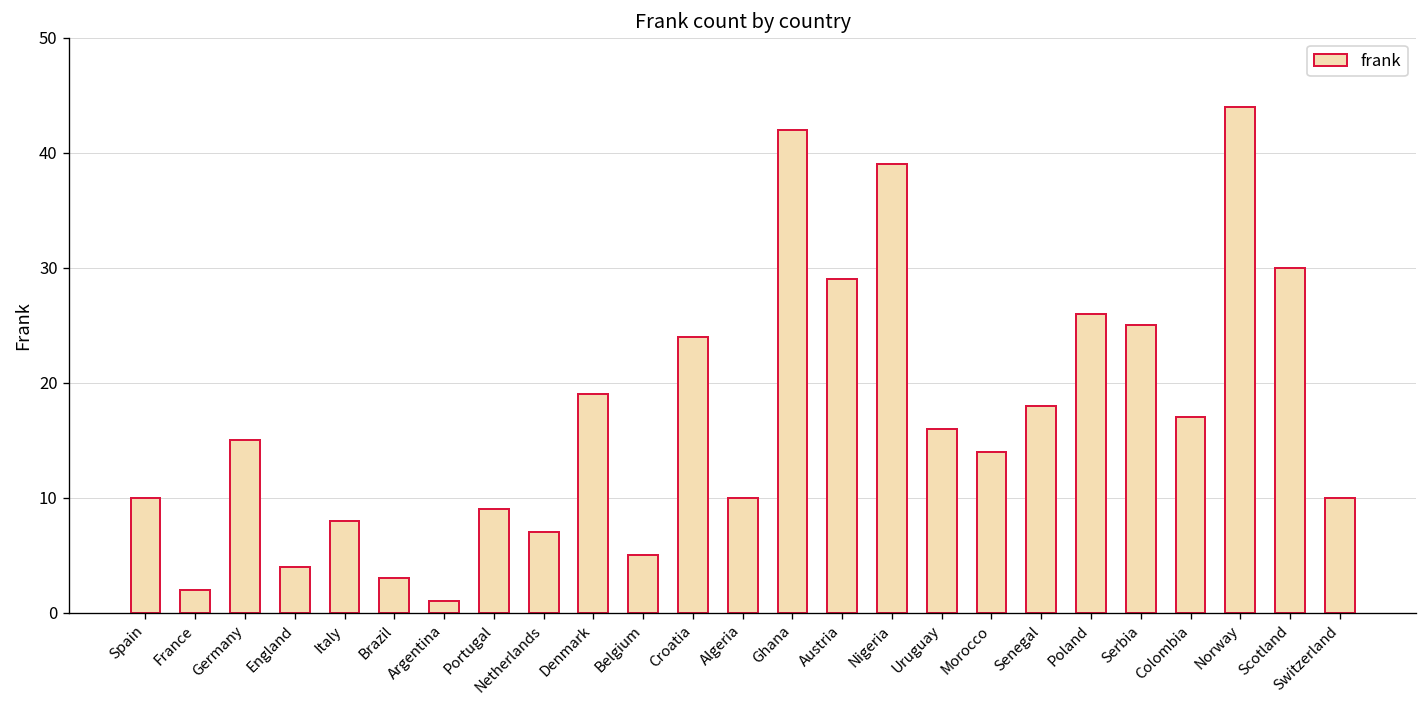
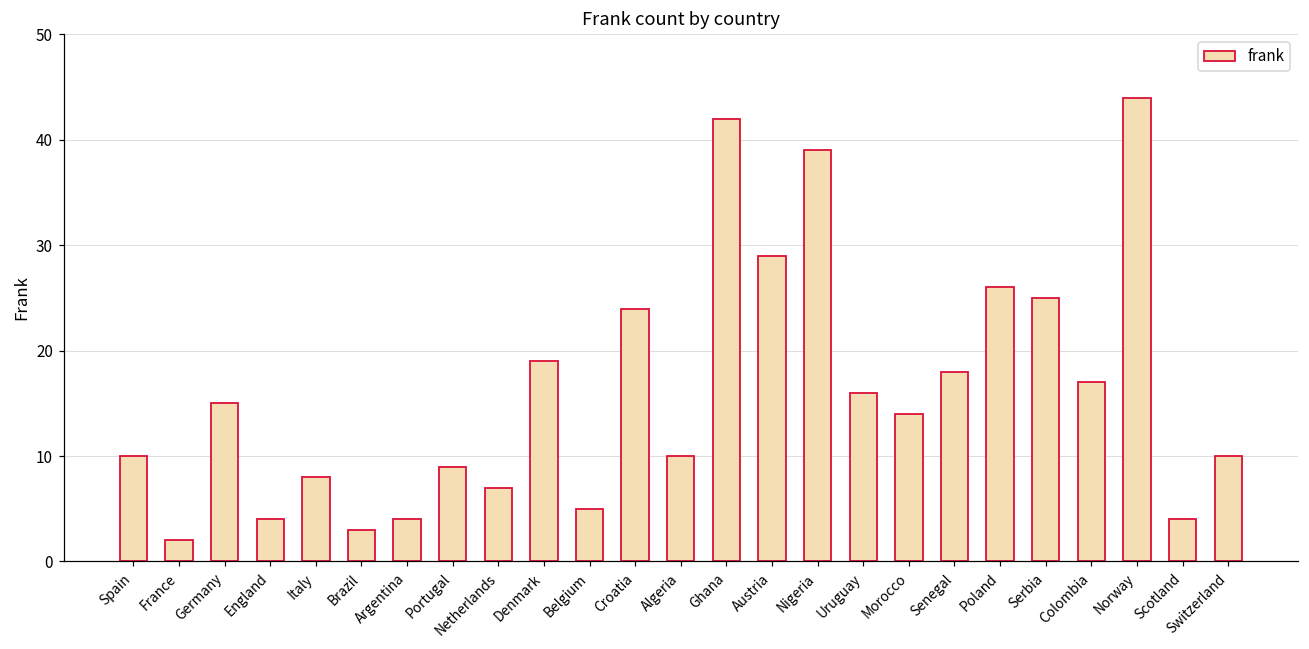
  {
    "Spain": 10,
    "France": 2,
    "Germany": 15,
    "England": 4,
    "Italy": 8,
    "Brazil": 3,
-   "Argentina": 1,
+   "Argentina": 4,
    "Portugal": 9,
    "Netherlands": 7,
    "Denmark": 19,
    "Belgium": 5,
    "Croatia": 24,
    "Algeria": 10,
    "Ghana": 42,
    "Austria": 29,
    "Nigeria": 39,
    "Uruguay": 16,
    "Morocco": 14,
    "Senegal": 18,
    "Poland": 26,
    "Serbia": 25,
    "Colombia": 17,
    "Norway": 44,
-   "Scotland": 30,
+   "Scotland": 4,
    "Switzerland": 10
  }
